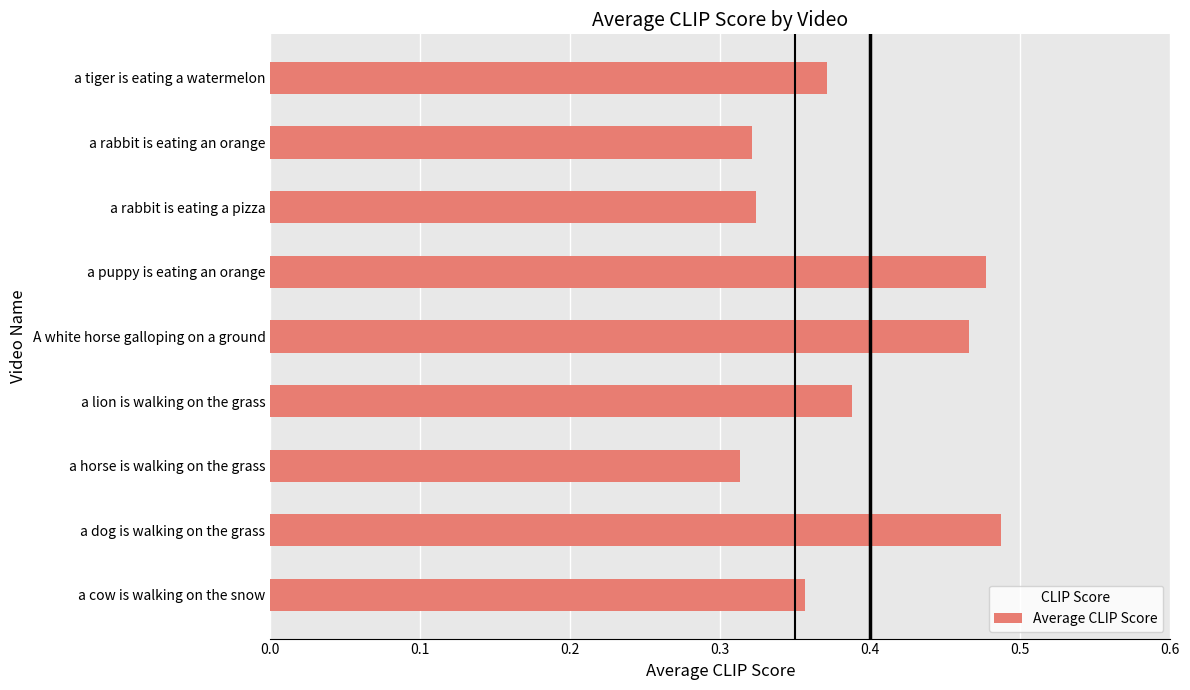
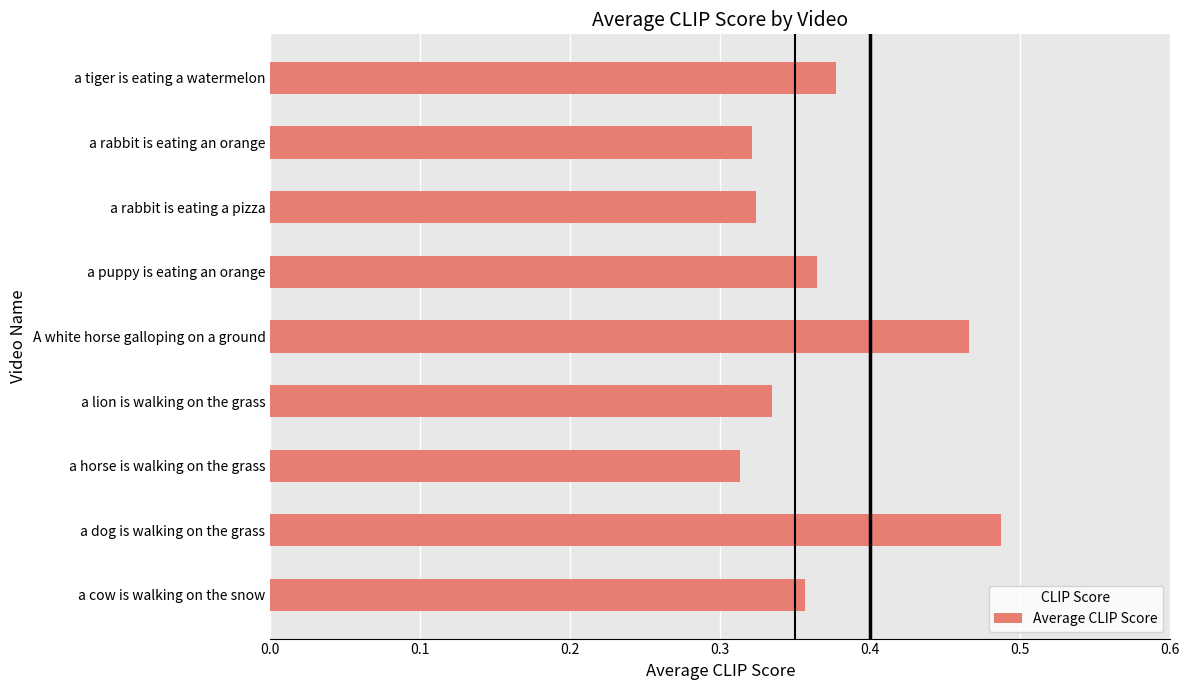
  {
-   "a tiger is eating a watermelon": 0.371,
+   "a tiger is eating a watermelon": 0.377,
    "a rabbit is eating an orange": 0.321,
    "a rabbit is eating a pizza": 0.324,
-   "a puppy is eating an orange": 0.477,
+   "a puppy is eating an orange": 0.365,
    "A white horse galloping on a ground": 0.466,
-   "a lion is walking on the grass": 0.388,
+   "a lion is walking on the grass": 0.335,
    "a horse is walking on the grass": 0.313,
    "a dog is walking on the grass": 0.487,
    "a cow is walking on the snow": 0.356
  }
